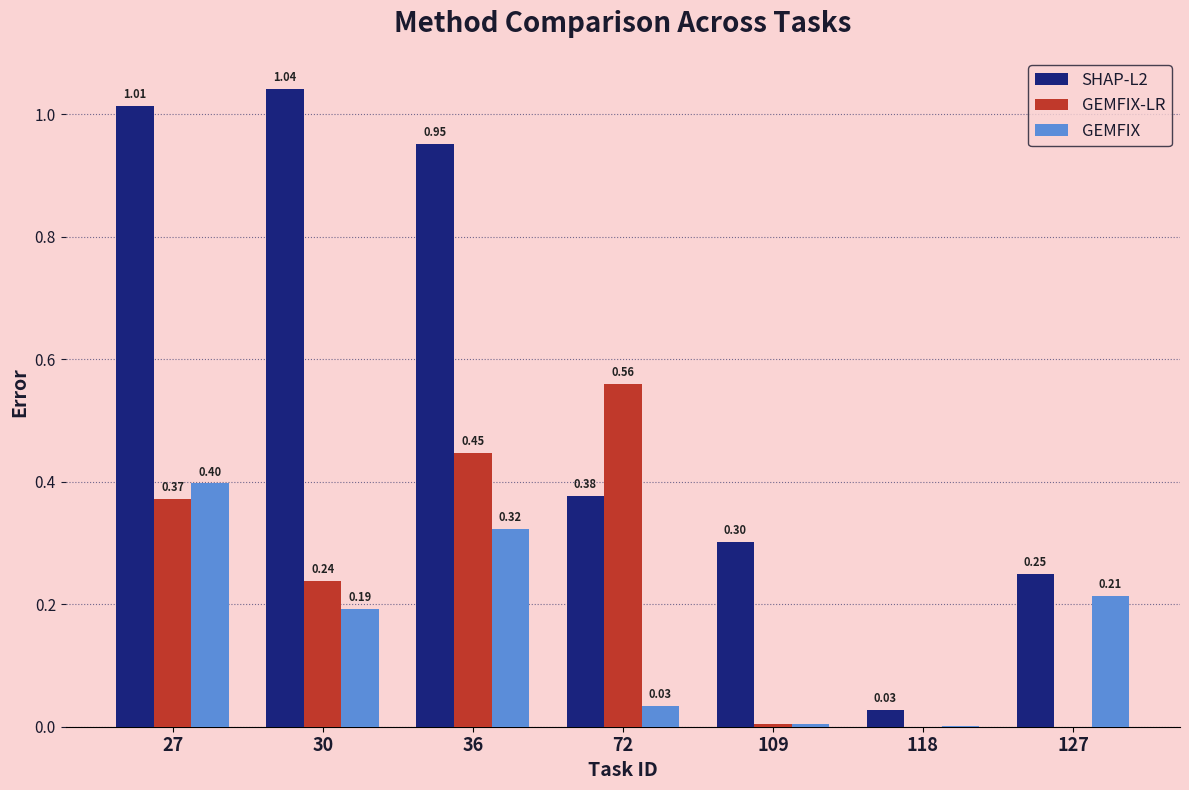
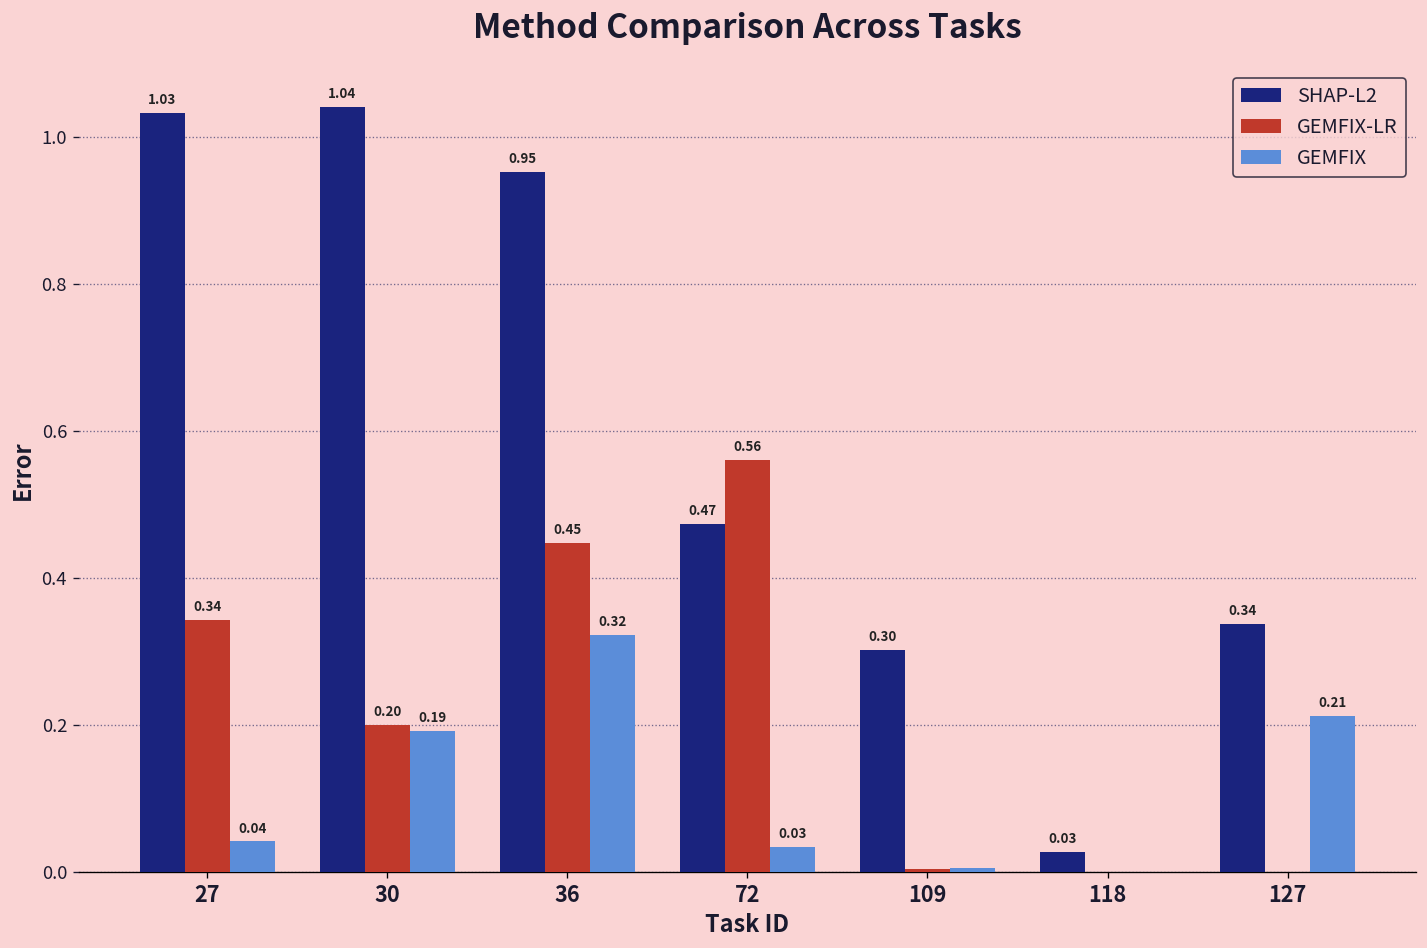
  {
    "SHAP-L2": {
-     "27": 1.01,
+     "27": 1.03,
      "30": 1.04,
      "36": 0.95,
-     "72": 0.38,
+     "72": 0.47,
      "109": 0.30,
      "118": 0.03,
-     "127": 0.25
+     "127": 0.34
    },
    "GEMFIX-LR": {
-     "27": 0.37,
-     "30": 0.24,
+     "27": 0.34,
+     "30": 0.20,
      "36": 0.45,
      "72": 0.56
    },
    "GEMFIX": {
-     "27": 0.40,
+     "27": 0.04,
      "30": 0.19,
      "36": 0.32,
      "72": 0.03,
      "127": 0.21
    }
  }
